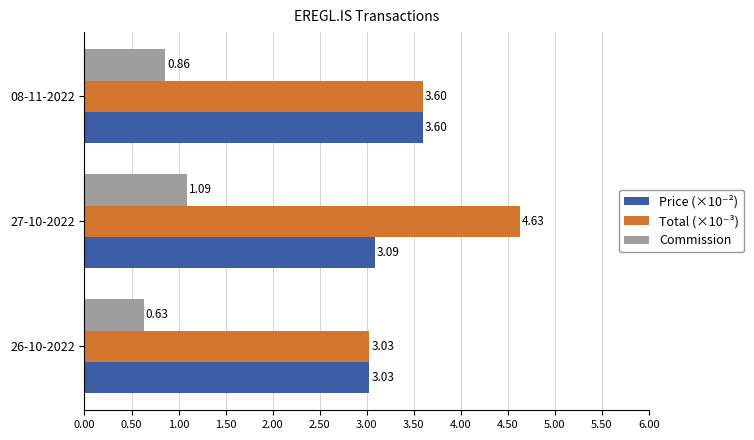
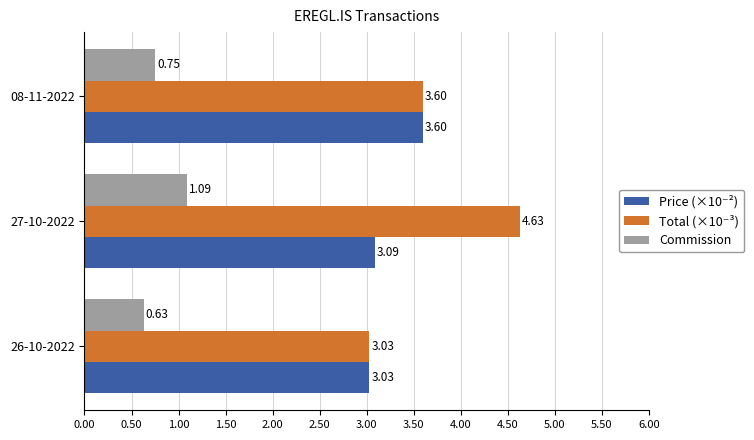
  {
    "Price (×10⁻²)": {
      "08-11-2022": 3.60,
      "27-10-2022": 3.09,
      "26-10-2022": 3.03
    },
    "Total (×10⁻³)": {
      "08-11-2022": 3.60,
      "27-10-2022": 4.63,
      "26-10-2022": 3.03
    },
    "Commission": {
-     "08-11-2022": 0.86,
+     "08-11-2022": 0.75,
      "27-10-2022": 1.09,
      "26-10-2022": 0.63
    }
  }
